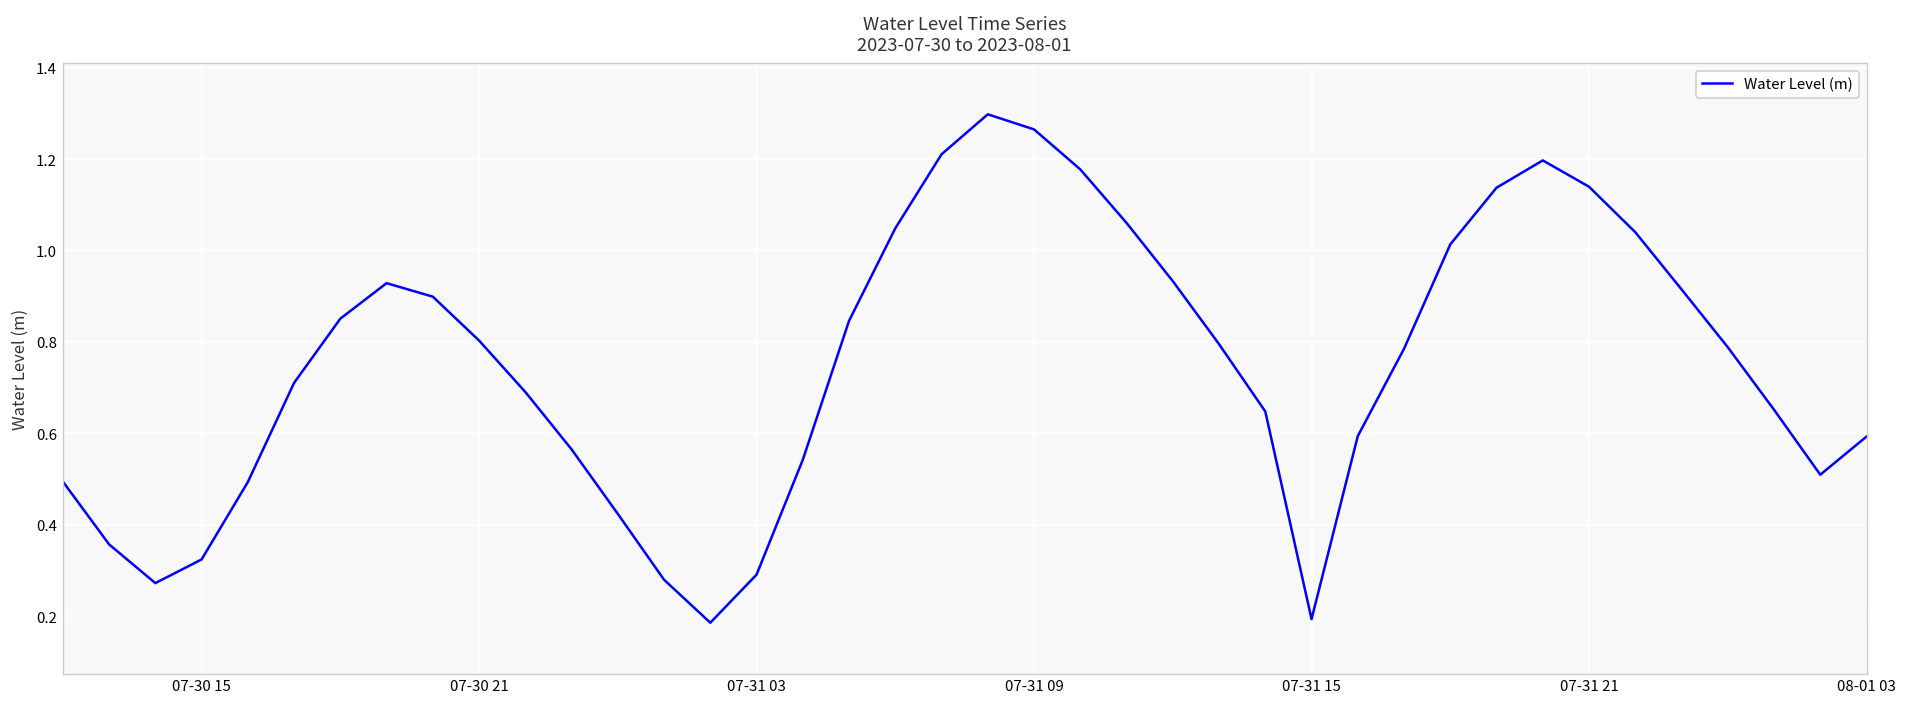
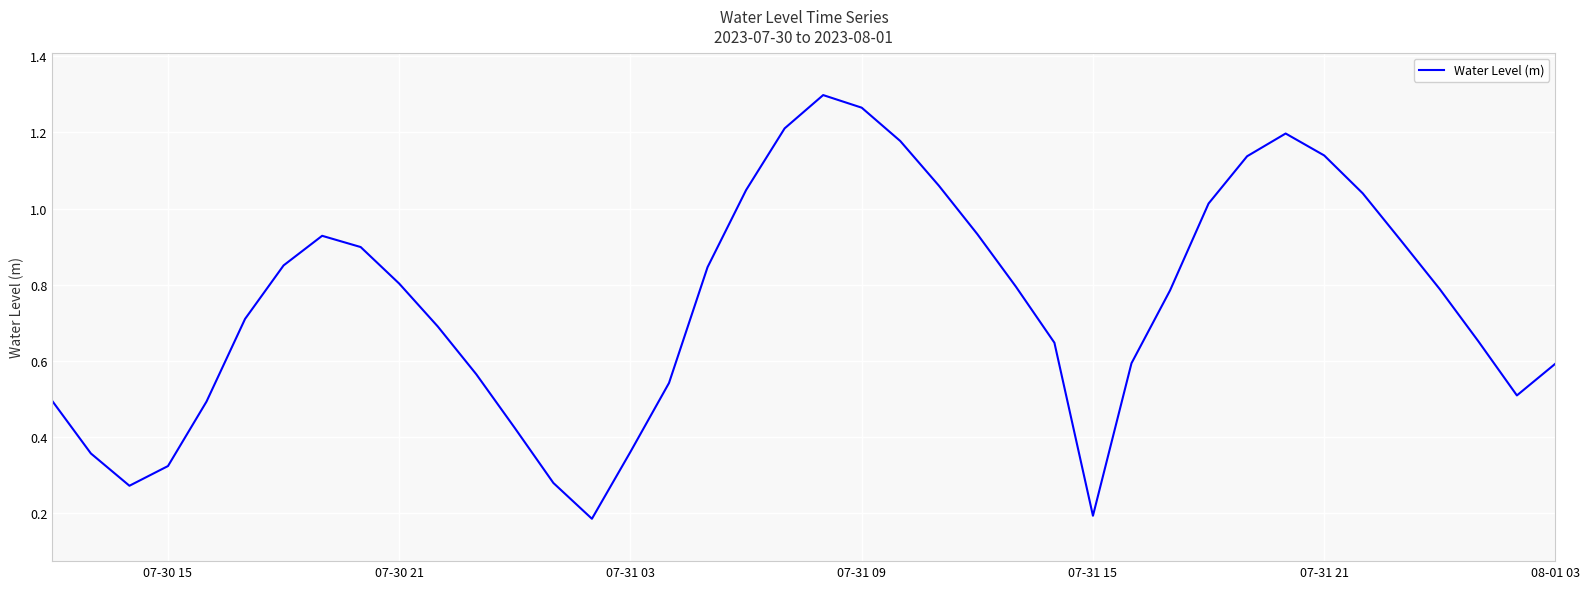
  {
    "07-30 15": 0.32,
    "07-30 21": 0.80,
-   "07-31 03": 0.29,
+   "07-31 03": 0.36,
    "07-31 09": 1.26,
    "07-31 15": 0.19,
    "07-31 21": 1.14,
    "08-01 03": 0.59
  }
